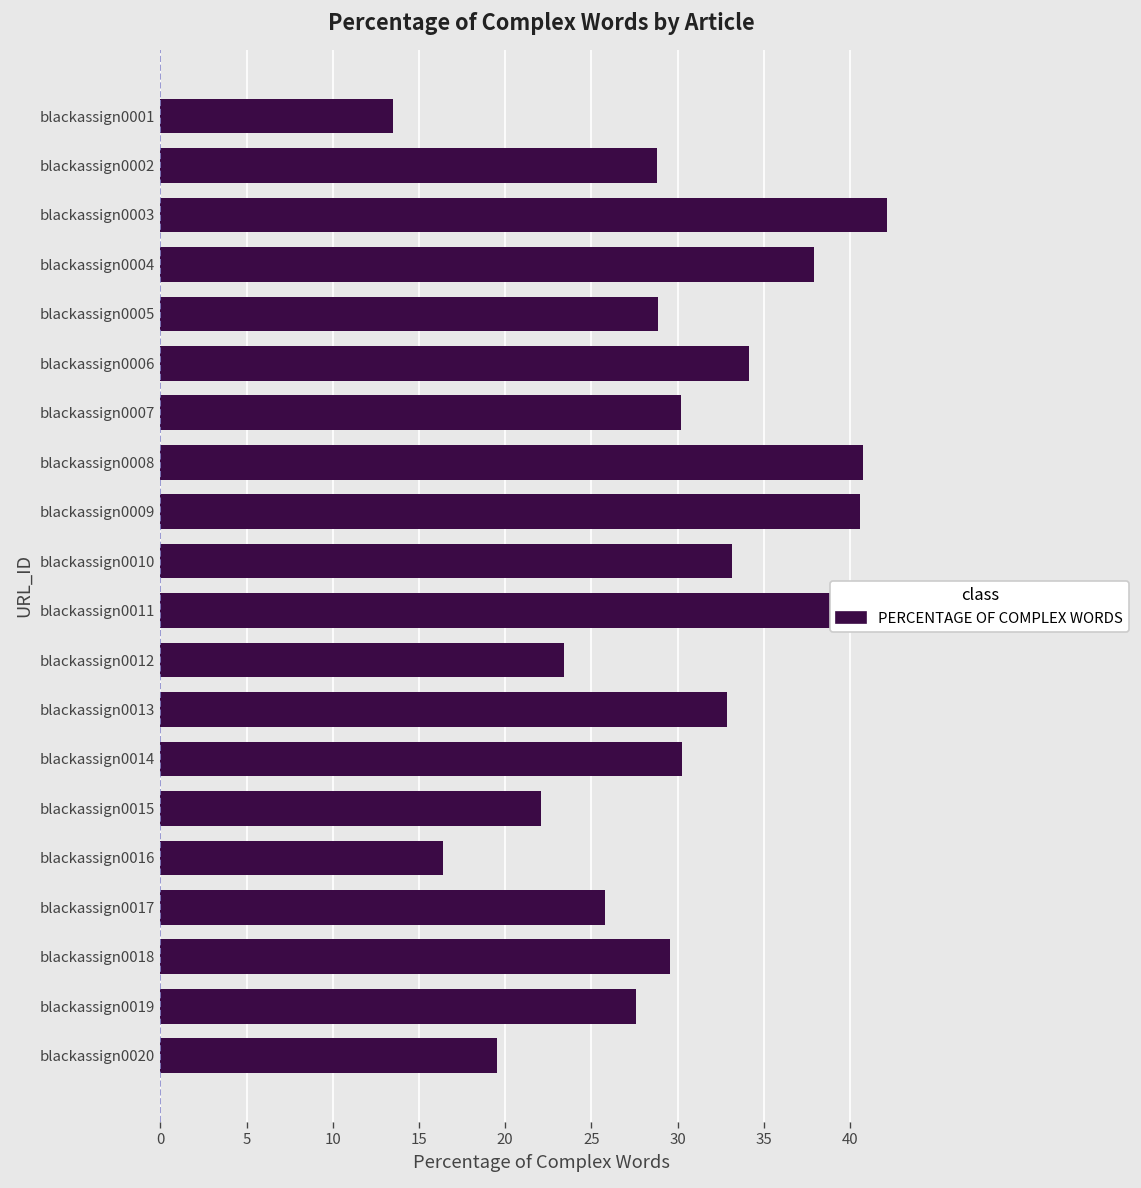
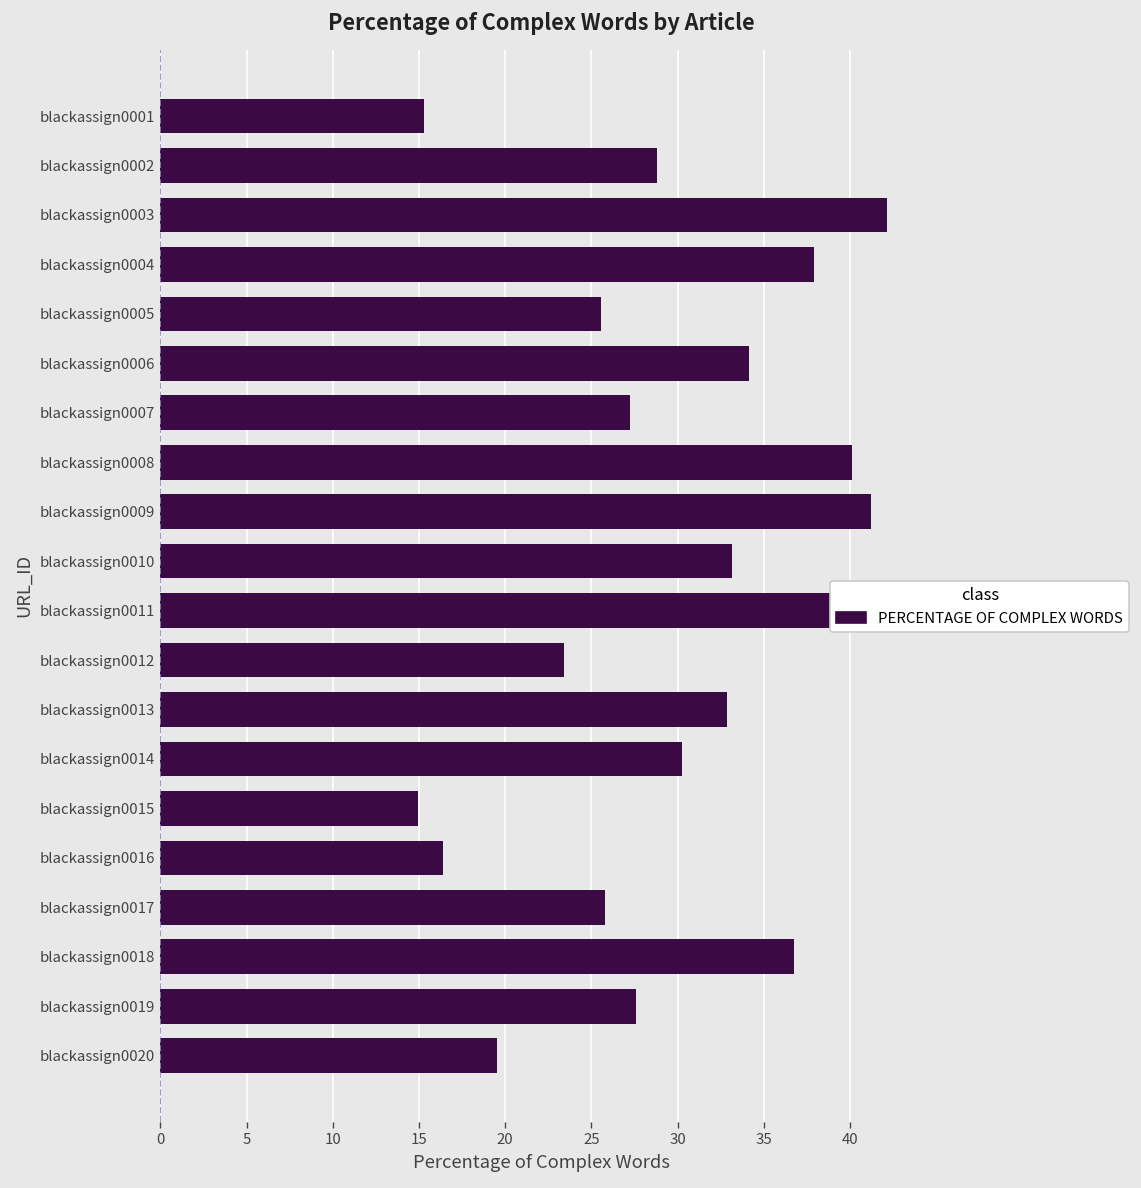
  {
-   "blackassign0001": 13.5,
+   "blackassign0001": 15.3,
    "blackassign0002": 28.8,
    "blackassign0003": 42.1,
    "blackassign0004": 37.9,
-   "blackassign0005": 28.9,
+   "blackassign0005": 25.6,
    "blackassign0006": 34.1,
-   "blackassign0007": 30.2,
-   "blackassign0008": 40.8,
-   "blackassign0009": 40.6,
+   "blackassign0007": 27.3,
+   "blackassign0008": 40.2,
+   "blackassign0009": 41.2,
    "blackassign0010": 33.2,
    "blackassign0012": 23.4,
    "blackassign0013": 32.9,
    "blackassign0014": 30.2,
-   "blackassign0015": 22.1,
+   "blackassign0015": 15.0,
    "blackassign0016": 16.4,
    "blackassign0017": 25.8,
-   "blackassign0018": 29.6,
+   "blackassign0018": 36.8,
    "blackassign0019": 27.6,
    "blackassign0020": 19.6
  }
